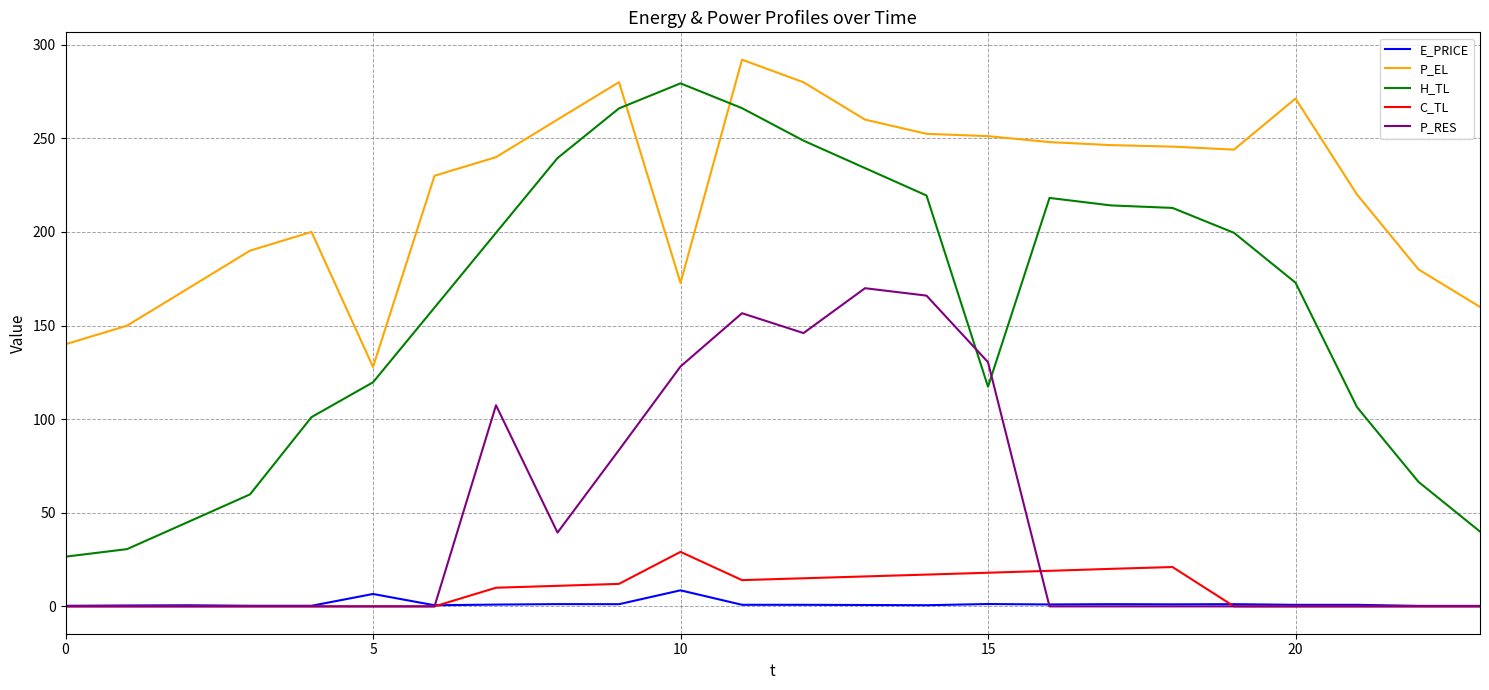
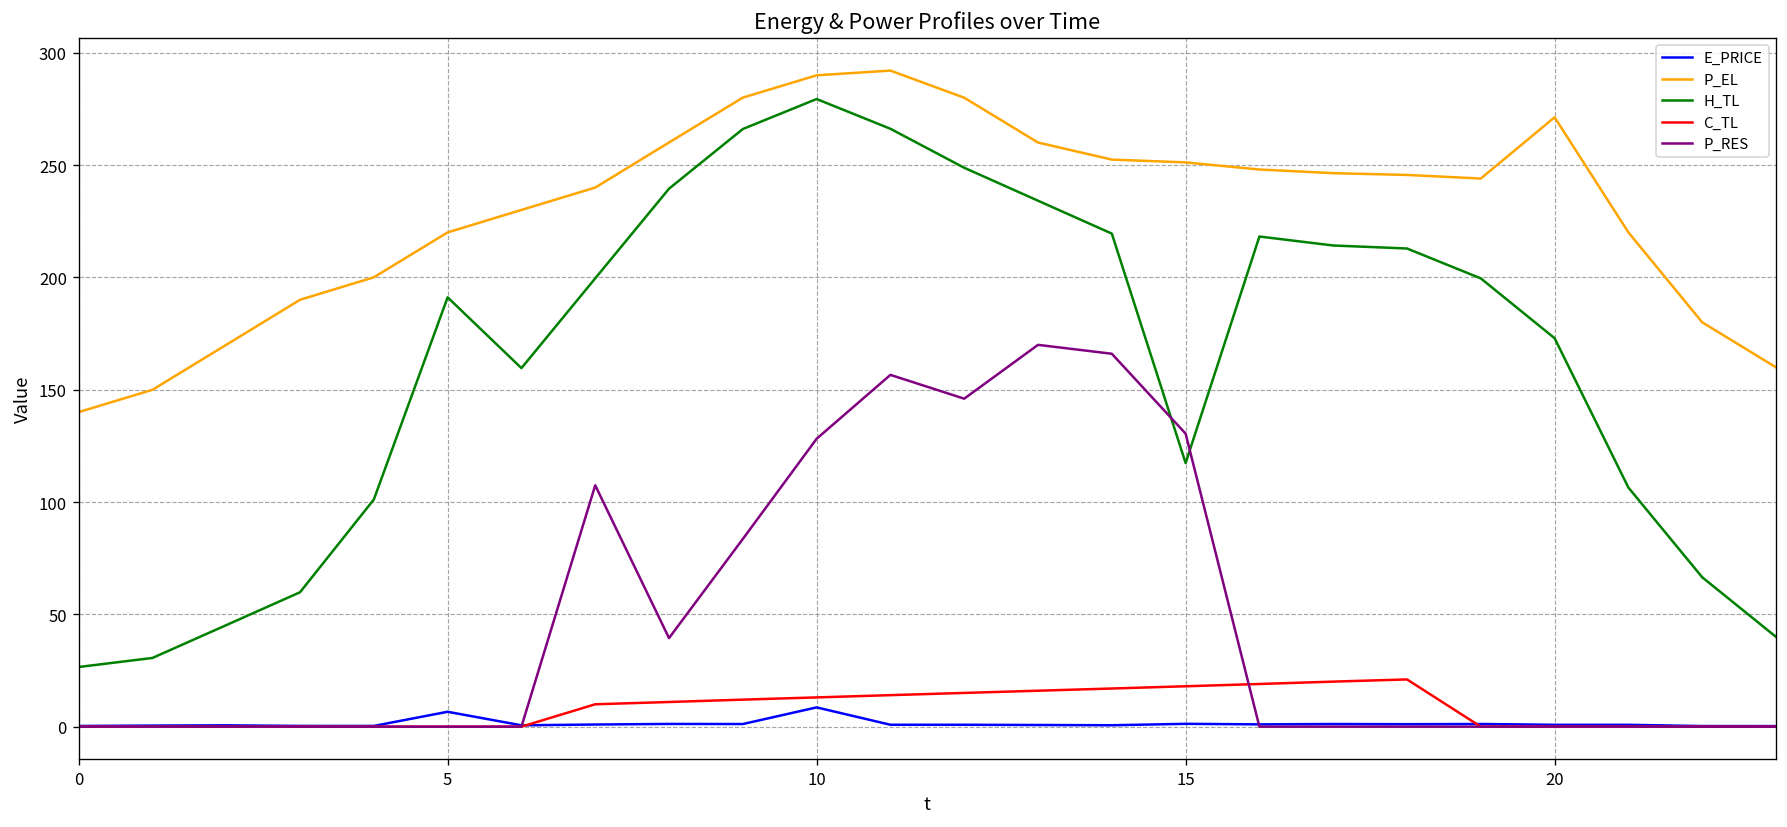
  {
    "E_PRICE": {
      "5": 7,
      "10": 9,
      "15": 1
    },
    "P_EL": {
      "0": 140,
-     "5": 128,
-     "10": 173,
+     "5": 220,
+     "10": 290,
      "15": 251,
      "20": 271
    },
    "H_TL": {
      "0": 27,
-     "5": 120,
+     "5": 191,
      "10": 279,
      "15": 117,
      "20": 173
    },
    "C_TL": {
-     "10": 29,
+     "10": 13,
      "15": 18
    },
    "P_RES": {
      "10": 128,
      "15": 130
    }
  }
